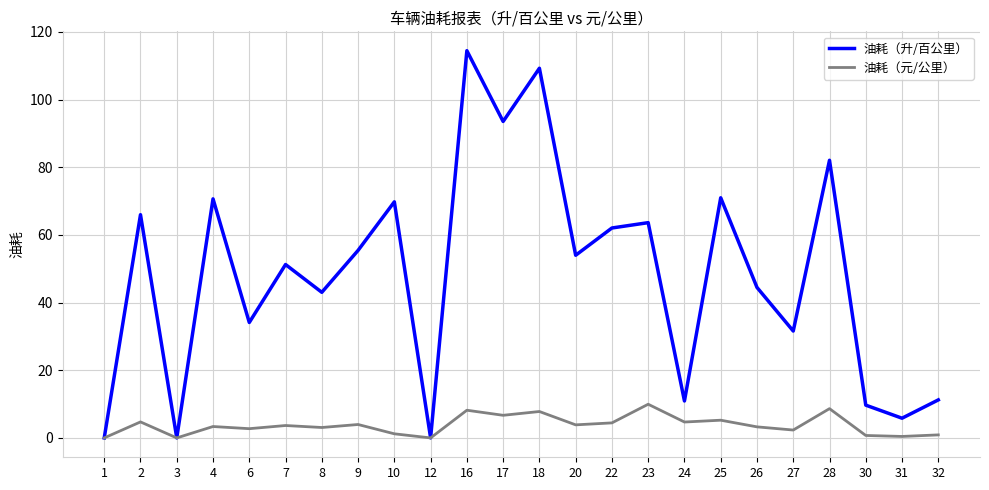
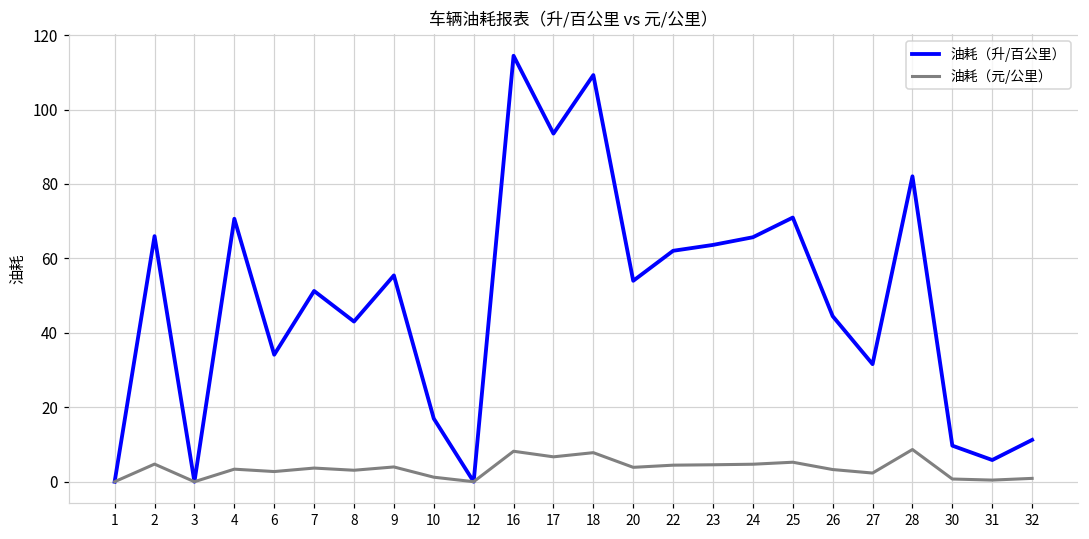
  {
    "油耗（升/百公里）": {
      "2": 66,
      "4": 71,
      "6": 34,
      "7": 51,
      "8": 43,
      "9": 55,
-     "10": 70,
+     "10": 17,
      "16": 114,
      "17": 94,
      "18": 109,
      "20": 54,
      "22": 62,
      "23": 64,
-     "24": 11,
+     "24": 66,
      "25": 71,
      "26": 44,
      "27": 32,
      "28": 82,
      "30": 10,
      "31": 6,
      "32": 11
    },
    "油耗（元/公里）": {
      "2": 5,
      "4": 3,
      "6": 3,
      "7": 4,
      "8": 3,
      "9": 4,
      "10": 1,
      "16": 8,
      "17": 7,
      "18": 8,
      "20": 4,
      "22": 4,
-     "23": 10,
+     "23": 5,
      "24": 5,
      "25": 5,
      "26": 3,
      "27": 2,
      "28": 9,
      "30": 1,
      "31": 0,
      "32": 1
    }
  }
